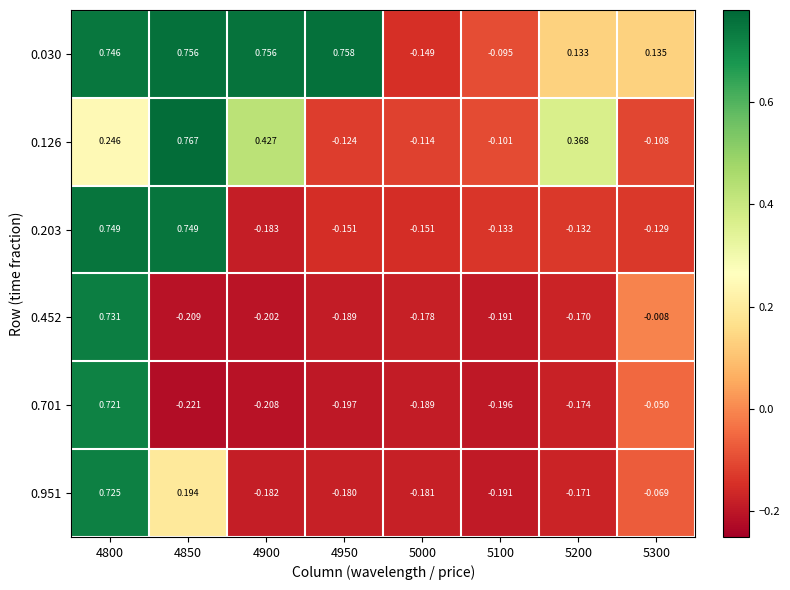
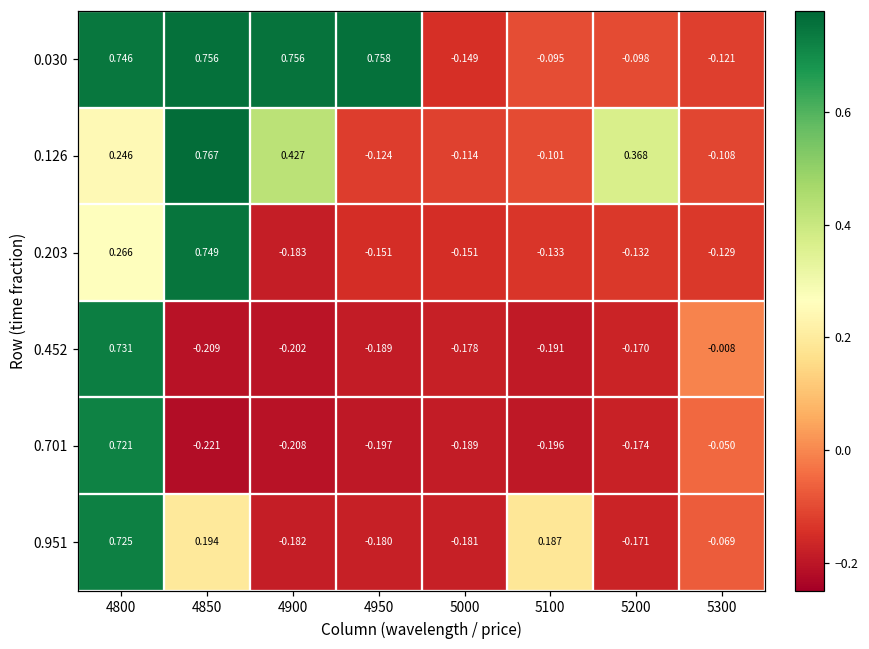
  {
    "0.030": {
      "4800": 0.746,
      "4850": 0.756,
      "4900": 0.756,
      "4950": 0.758,
      "5000": -0.149,
      "5100": -0.095,
-     "5200": 0.133,
-     "5300": 0.135
+     "5200": -0.098,
+     "5300": -0.121
    },
    "0.126": {
      "4800": 0.246,
      "4850": 0.767,
      "4900": 0.427,
      "4950": -0.124,
      "5000": -0.114,
      "5100": -0.101,
      "5200": 0.368,
      "5300": -0.108
    },
    "0.203": {
-     "4800": 0.749,
+     "4800": 0.266,
      "4850": 0.749,
      "4900": -0.183,
      "4950": -0.151,
      "5000": -0.151,
      "5100": -0.133,
      "5200": -0.132,
      "5300": -0.129
    },
    "0.452": {
      "4800": 0.731,
      "4850": -0.209,
      "4900": -0.202,
      "4950": -0.189,
      "5000": -0.178,
      "5100": -0.191,
      "5200": -0.170,
      "5300": -0.008
    },
    "0.701": {
      "4800": 0.721,
      "4850": -0.221,
      "4900": -0.208,
      "4950": -0.197,
      "5000": -0.189,
      "5100": -0.196,
      "5200": -0.174,
      "5300": -0.050
    },
    "0.951": {
      "4800": 0.725,
      "4850": 0.194,
      "4900": -0.182,
      "4950": -0.180,
      "5000": -0.181,
-     "5100": -0.191,
+     "5100": 0.187,
      "5200": -0.171,
      "5300": -0.069
    }
  }
